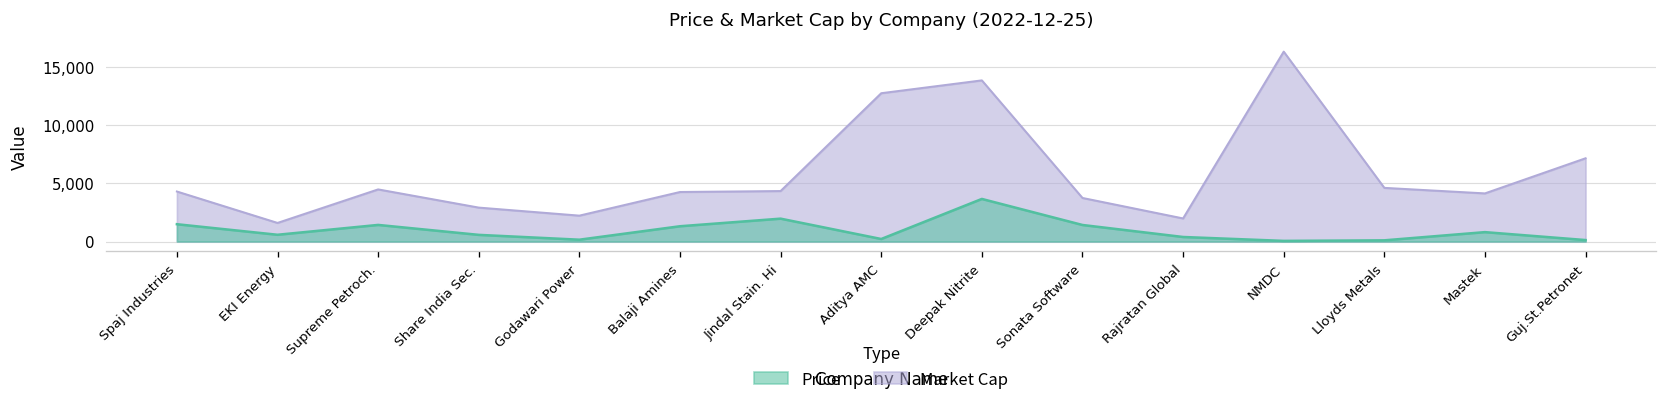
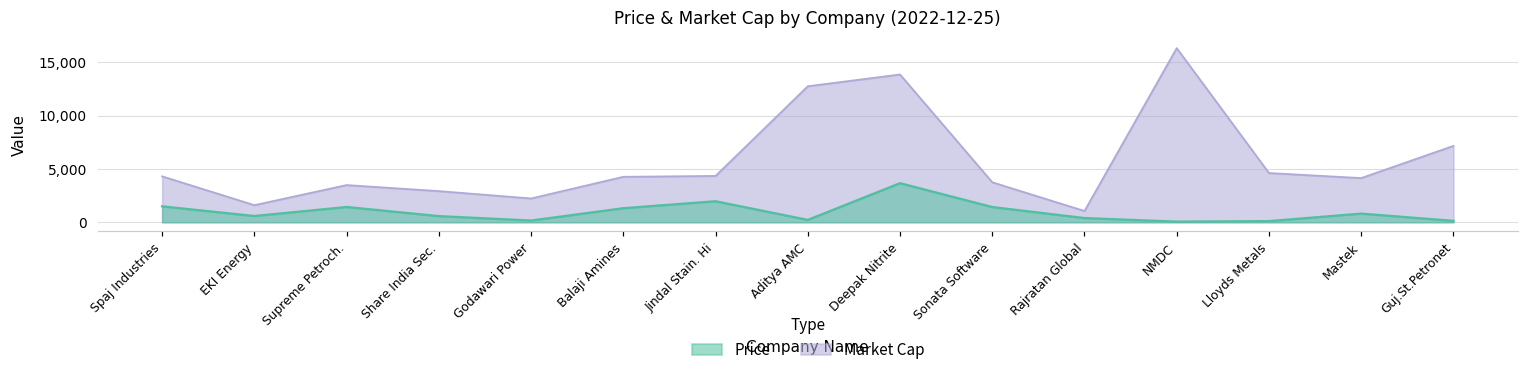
  {
    "Market Cap": {
      "Spaj Industries": "4,000",
      "EKI Energy": "2,000",
-     "Supreme Petroch.": "4,000",
+     "Supreme Petroch.": "3,000",
      "Share India Sec.": "3,000",
      "Godawari Power": "2,000",
      "Balaji Amines": "4,000",
      "Jindal Stain. Hi": "4,000",
      "Aditya AMC": "13,000",
      "Deepak Nitrite": "14,000",
      "Sonata Software": "4,000",
-     "Rajratan Global": "2,000",
+     "Rajratan Global": "1,000",
      "NMDC": "16,000",
      "Lloyds Metals": "5,000",
      "Mastek": "4,000",
      "Guj.St.Petronet": "7,000"
    },
    "Price": {
      "Spaj Industries": "1,000",
      "EKI Energy": "1,000",
      "Supreme Petroch.": "1,000",
      "Share India Sec.": "1,000",
      "Godawari Power": "0",
      "Balaji Amines": "1,000",
      "Jindal Stain. Hi": "2,000",
      "Aditya AMC": "0",
      "Deepak Nitrite": "4,000",
      "Sonata Software": "1,000",
      "Rajratan Global": "0",
      "NMDC": "0",
      "Lloyds Metals": "0",
      "Mastek": "1,000",
      "Guj.St.Petronet": "0"
    }
  }
